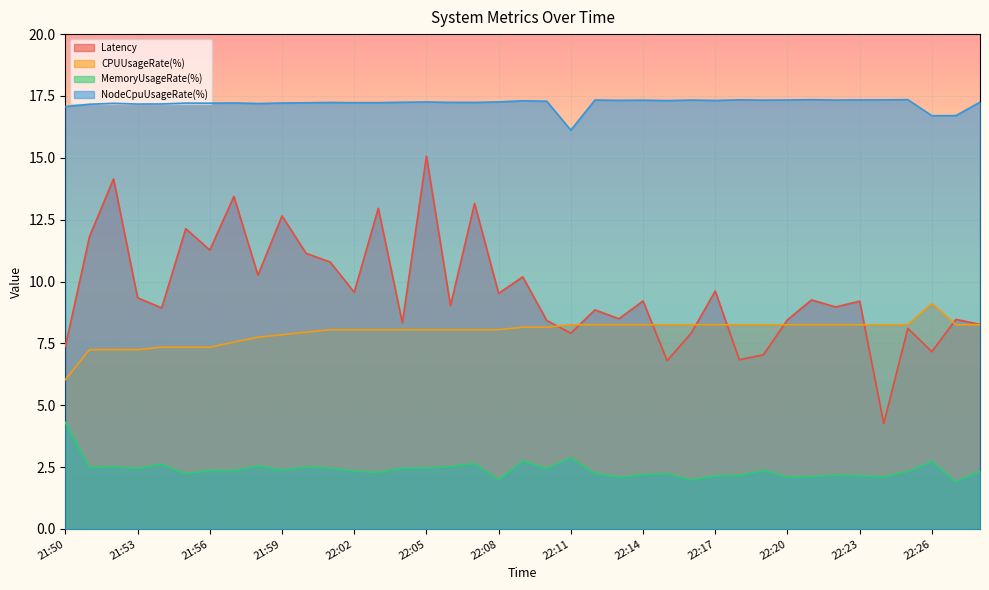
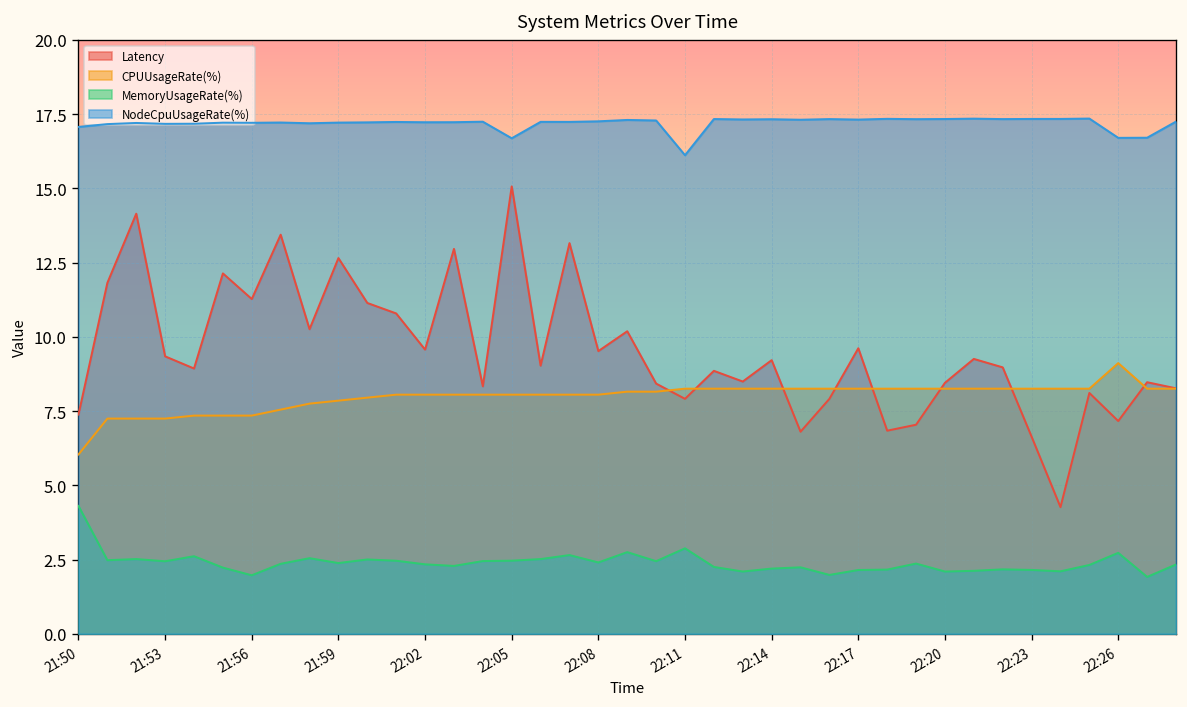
  {
    "Latency": {
      "21:50": 7.4,
      "21:53": 9.3,
      "21:56": 11.3,
      "21:59": 12.7,
      "22:02": 9.6,
      "22:05": 15.1,
      "22:08": 9.5,
      "22:11": 7.9,
      "22:14": 9.2,
      "22:17": 9.6,
      "22:20": 8.5,
-     "22:23": 9.2,
+     "22:23": 6.6,
      "22:26": 7.2
    },
    "CPUUsageRate(%)": {
      "21:50": 6.0,
      "21:53": 7.2,
      "21:56": 7.3,
      "21:59": 7.9,
      "22:02": 8.1,
      "22:05": 8.1,
      "22:08": 8.1,
      "22:11": 8.3,
      "22:14": 8.3,
      "22:17": 8.3,
      "22:20": 8.3,
      "22:23": 8.3,
      "22:26": 9.1
    },
    "MemoryUsageRate(%)": {
      "21:50": 4.3,
      "21:53": 2.4,
-     "21:56": 2.4,
+     "21:56": 2.0,
      "21:59": 2.4,
      "22:02": 2.3,
      "22:05": 2.5,
-     "22:08": 2.0,
+     "22:08": 2.4,
      "22:11": 2.9,
      "22:14": 2.2,
      "22:17": 2.1,
      "22:20": 2.1,
      "22:23": 2.2,
      "22:26": 2.7
    },
    "NodeCpuUsageRate(%)": {
      "21:50": 17.1,
      "21:59": 17.2,
      "22:02": 17.2,
-     "22:05": 17.3,
+     "22:05": 16.7,
      "22:08": 17.3,
      "22:11": 16.1,
      "22:14": 17.3,
      "22:17": 17.3,
      "22:20": 17.3,
      "22:23": 17.3,
      "22:26": 16.7
    }
  }
